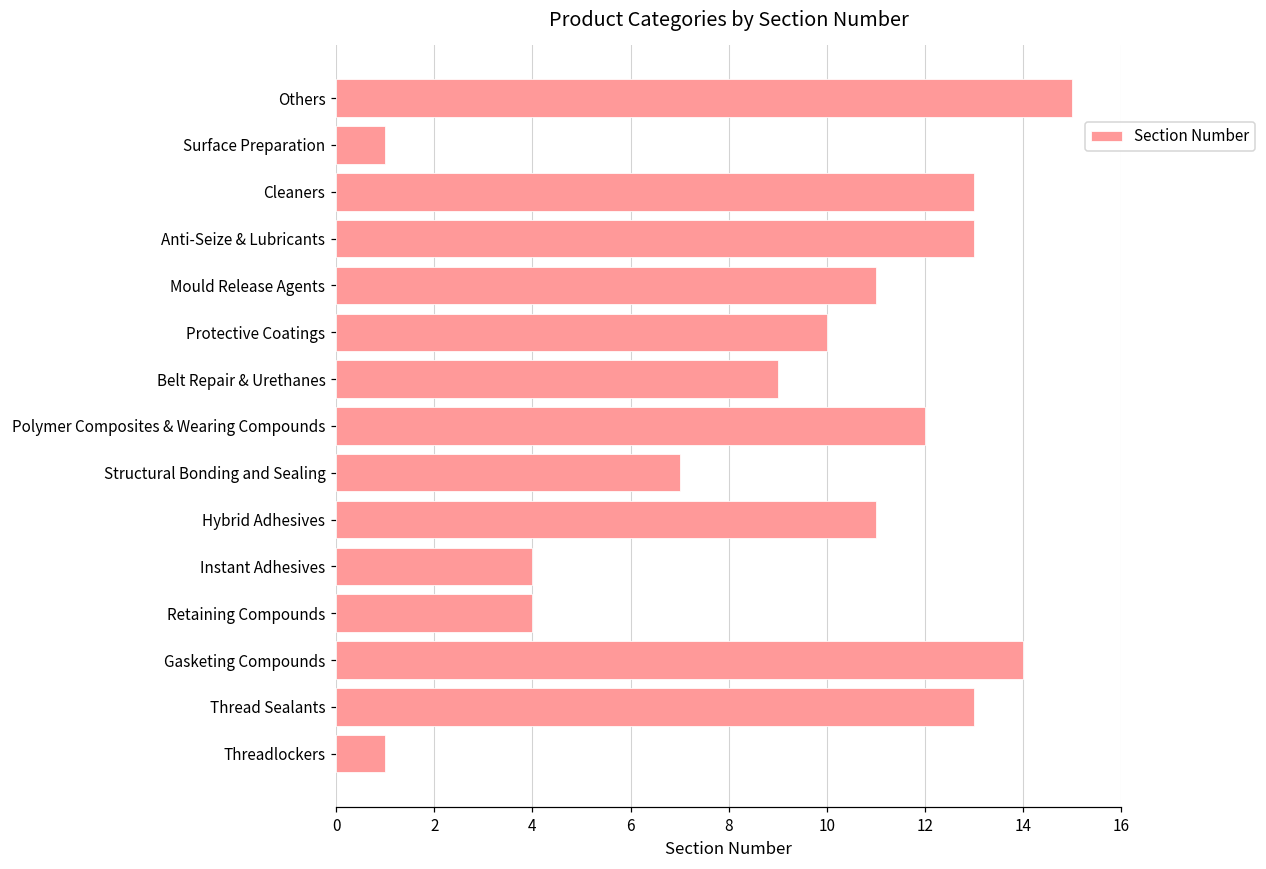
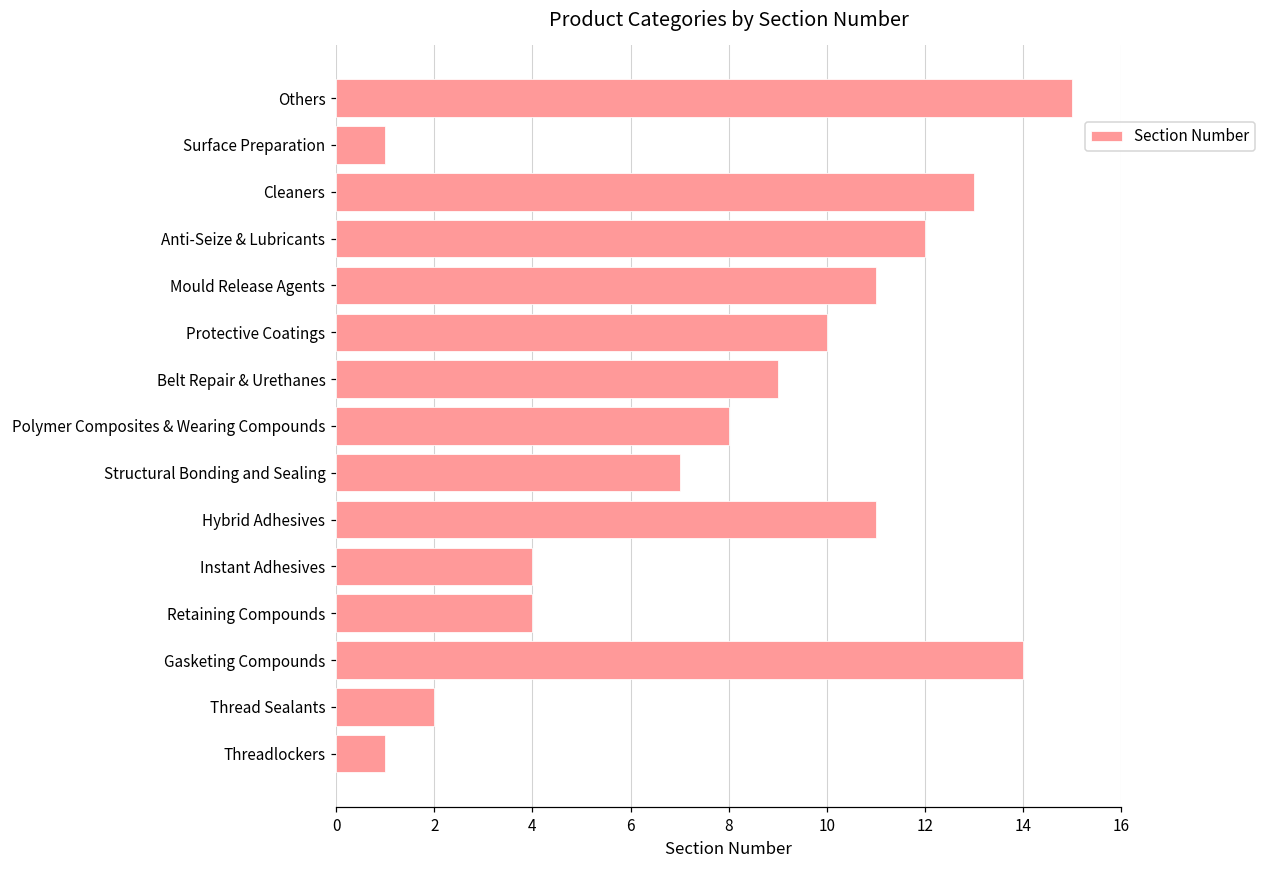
  {
    "Others": 15,
    "Surface Preparation": 1,
    "Cleaners": 13,
-   "Anti-Seize & Lubricants": 13,
+   "Anti-Seize & Lubricants": 12,
    "Mould Release Agents": 11,
    "Protective Coatings": 10,
    "Belt Repair & Urethanes": 9,
-   "Polymer Composites & Wearing Compounds": 12,
+   "Polymer Composites & Wearing Compounds": 8,
    "Structural Bonding and Sealing": 7,
    "Hybrid Adhesives": 11,
    "Instant Adhesives": 4,
    "Retaining Compounds": 4,
    "Gasketing Compounds": 14,
-   "Thread Sealants": 13,
+   "Thread Sealants": 2,
    "Threadlockers": 1
  }
